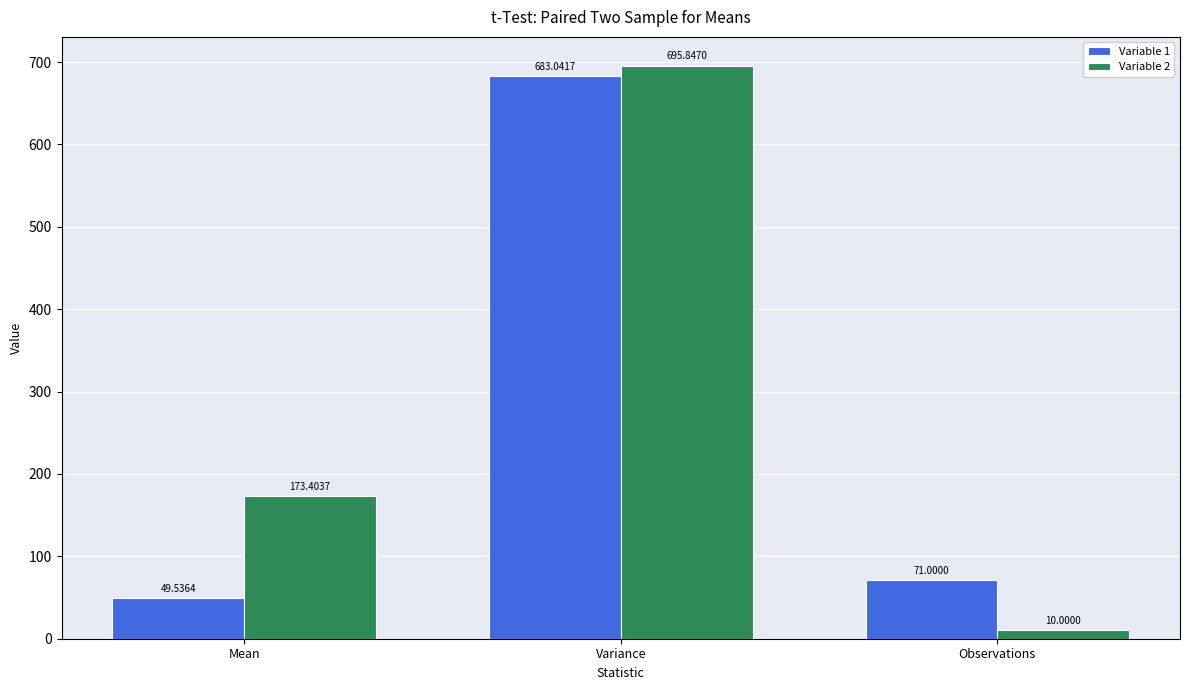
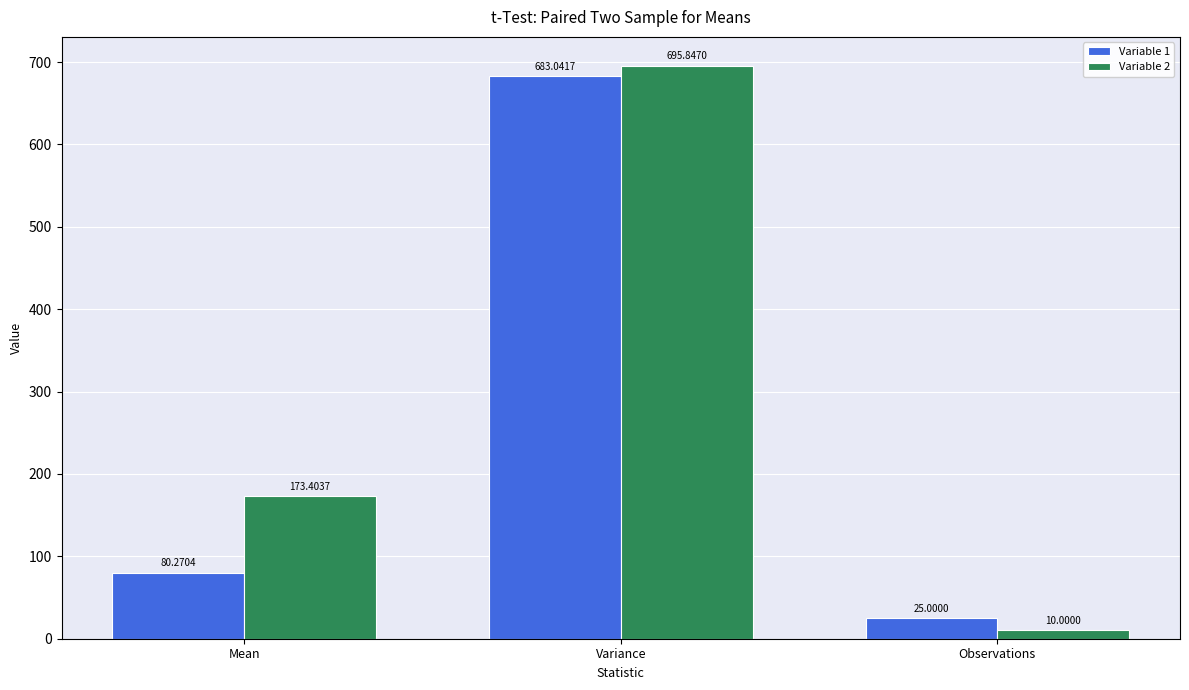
  {
    "Variable 1": {
-     "Mean": 49.5364,
+     "Mean": 80.2704,
      "Variance": 683.0417,
-     "Observations": 71.0000
+     "Observations": 25.0000
    },
    "Variable 2": {
      "Mean": 173.4037,
      "Variance": 695.8470,
      "Observations": 10.0000
    }
  }
